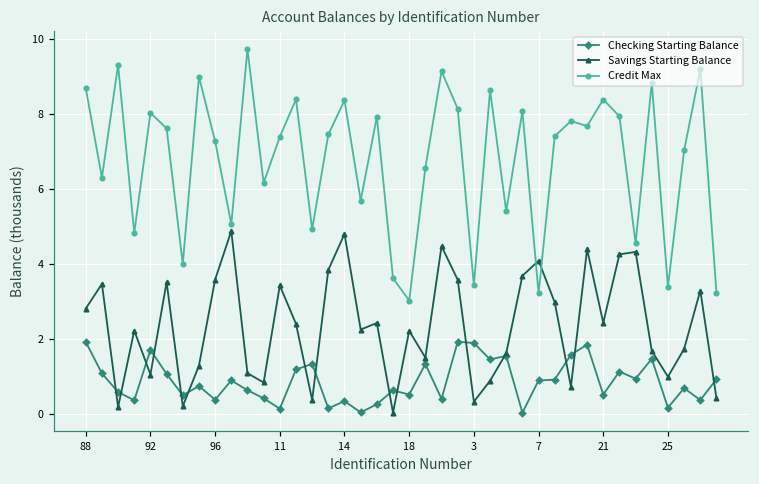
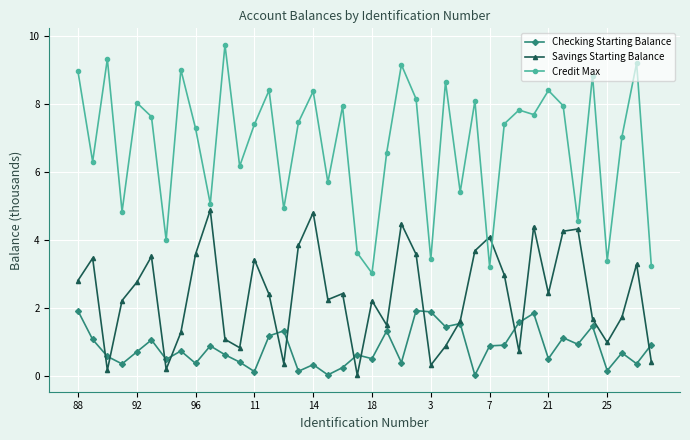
  {
    "Checking Starting Balance": {
      "88": 1.9,
-     "92": 1.7,
+     "92": 0.7,
      "96": 0.4
    },
    "Savings Starting Balance": {
      "88": 2.8,
-     "92": 1.1,
+     "92": 2.8,
      "96": 3.6
    },
    "Credit Max": {
-     "88": 8.7,
+     "88": 9.0,
      "92": 8.0,
      "96": 7.3
    }
  }
